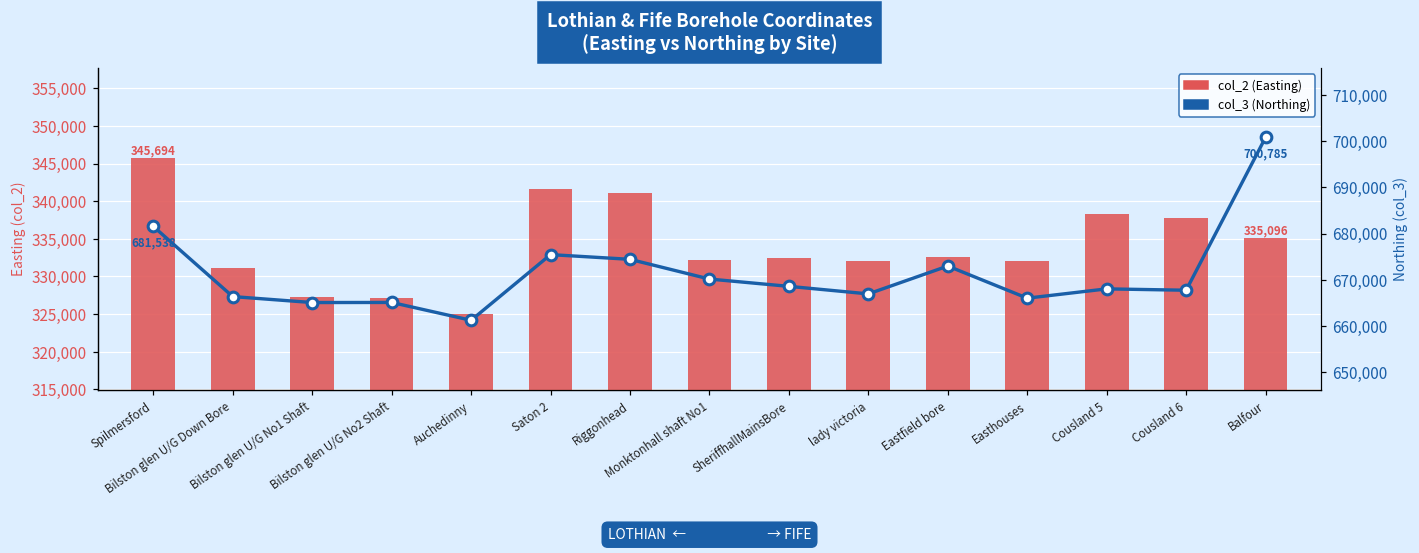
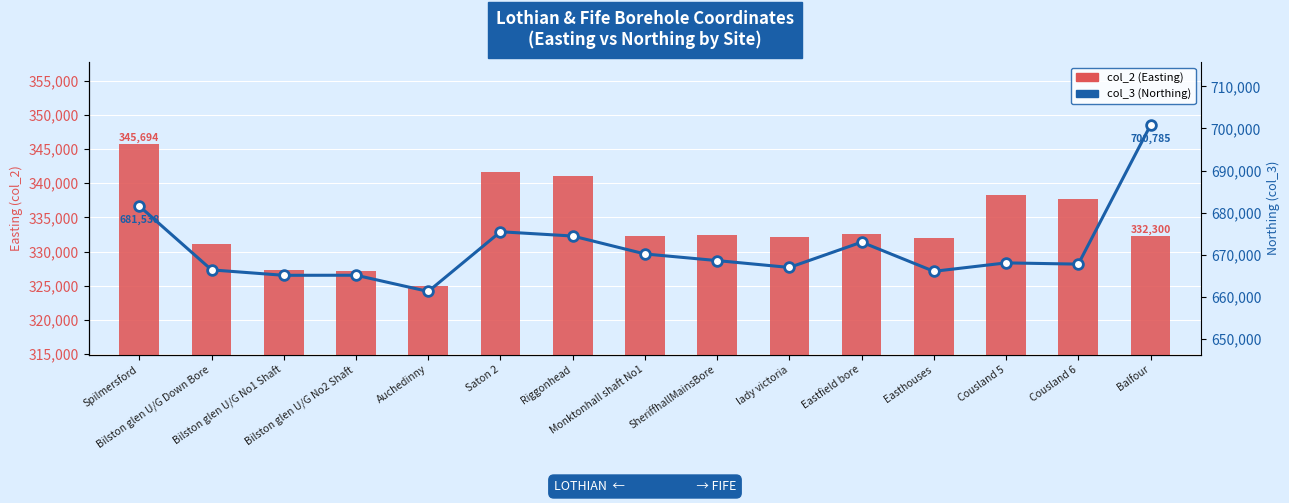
  {
    "col_2 (Easting)": {
      "Spilmersford": "345,694",
-     "Balfour": "335,096"
+     "Balfour": "332,300"
    },
    "col_3 (Northing)": {
      "Spilmersford": "681,538",
      "Balfour": "700,785"
    }
  }
